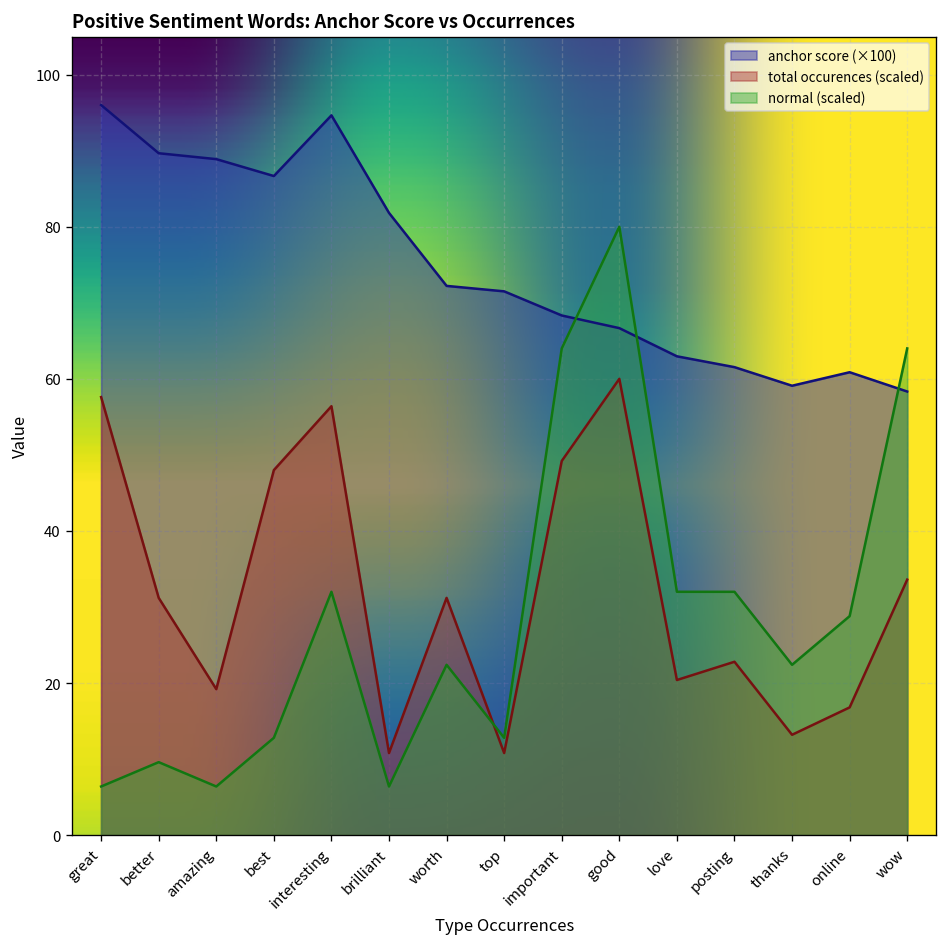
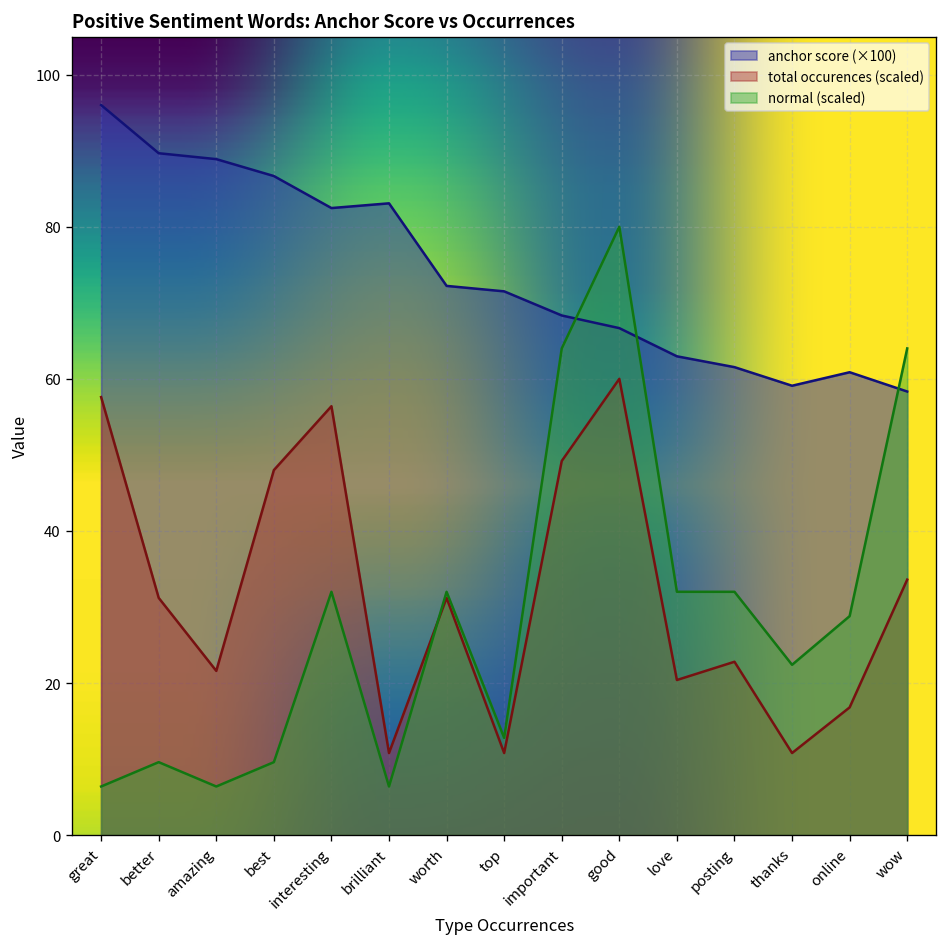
  {
    "anchor score (×100)": {
      "great": 96,
      "better": 90,
      "amazing": 89,
      "best": 87,
-     "interesting": 95,
-     "brilliant": 82,
+     "interesting": 82,
+     "brilliant": 83,
      "worth": 72,
      "top": 72,
      "important": 68,
      "good": 67,
      "love": 63,
      "posting": 62,
      "thanks": 59,
      "online": 61,
      "wow": 58
    },
    "total occurences (scaled)": {
      "great": 58,
      "better": 31,
-     "amazing": 19,
+     "amazing": 22,
      "best": 48,
      "interesting": 56,
      "brilliant": 11,
      "worth": 31,
      "top": 11,
      "important": 49,
      "good": 60,
      "love": 20,
      "posting": 23,
-     "thanks": 13,
+     "thanks": 11,
      "online": 17,
      "wow": 34
    },
    "normal (scaled)": {
      "great": 6,
      "better": 10,
      "amazing": 6,
-     "best": 13,
+     "best": 10,
      "interesting": 32,
      "brilliant": 6,
-     "worth": 22,
+     "worth": 32,
      "top": 13,
      "important": 64,
      "good": 80,
      "love": 32,
      "posting": 32,
      "thanks": 22,
      "online": 29,
      "wow": 64
    }
  }
